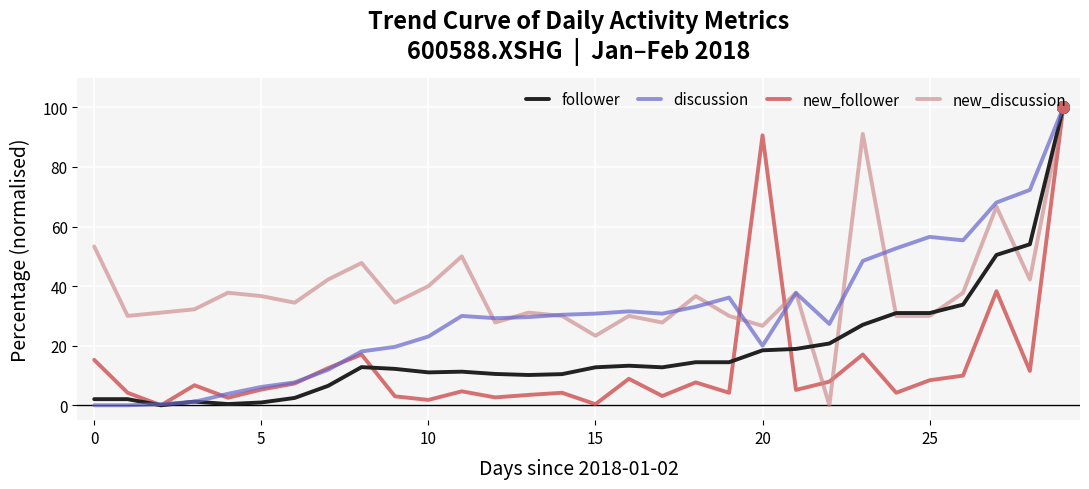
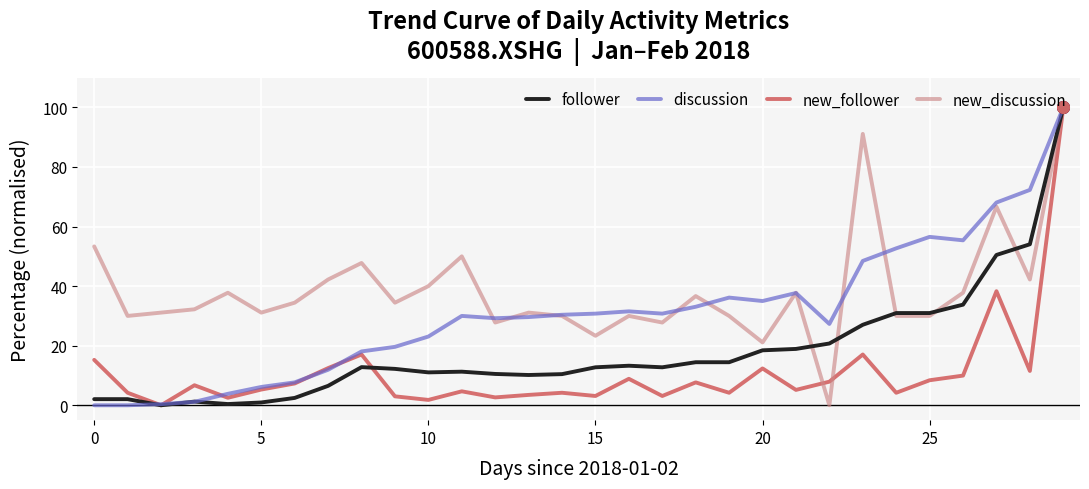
  {
    "discussion": {
      "0": 0,
      "5": 6,
      "10": 23,
      "15": 31,
-     "20": 20,
+     "20": 35,
      "25": 57
    },
    "new_follower": {
      "0": 15,
      "5": 5,
      "10": 2,
-     "15": 0,
-     "20": 91,
+     "15": 3,
+     "20": 12,
      "25": 8
    },
    "new_discussion": {
      "0": 53,
-     "5": 37,
+     "5": 31,
      "10": 40,
      "15": 23,
-     "20": 27,
+     "20": 21,
      "25": 30
    }
  }
